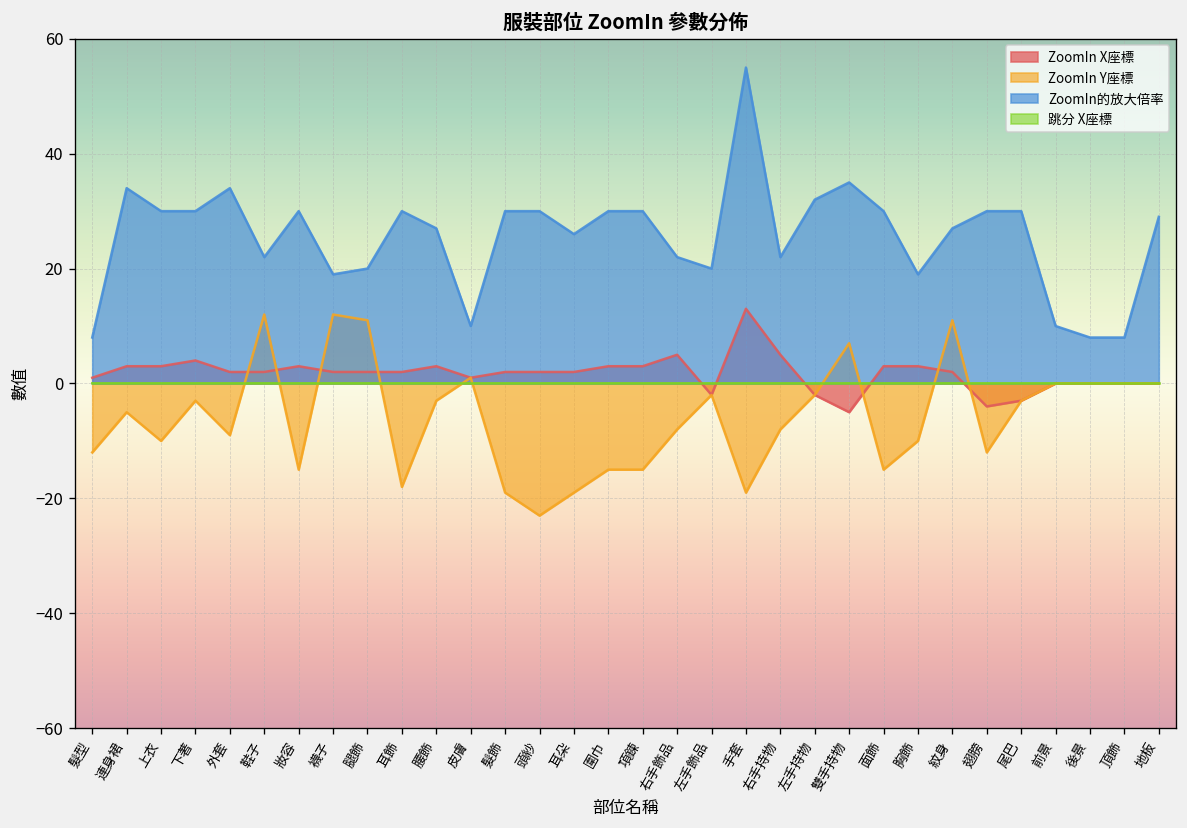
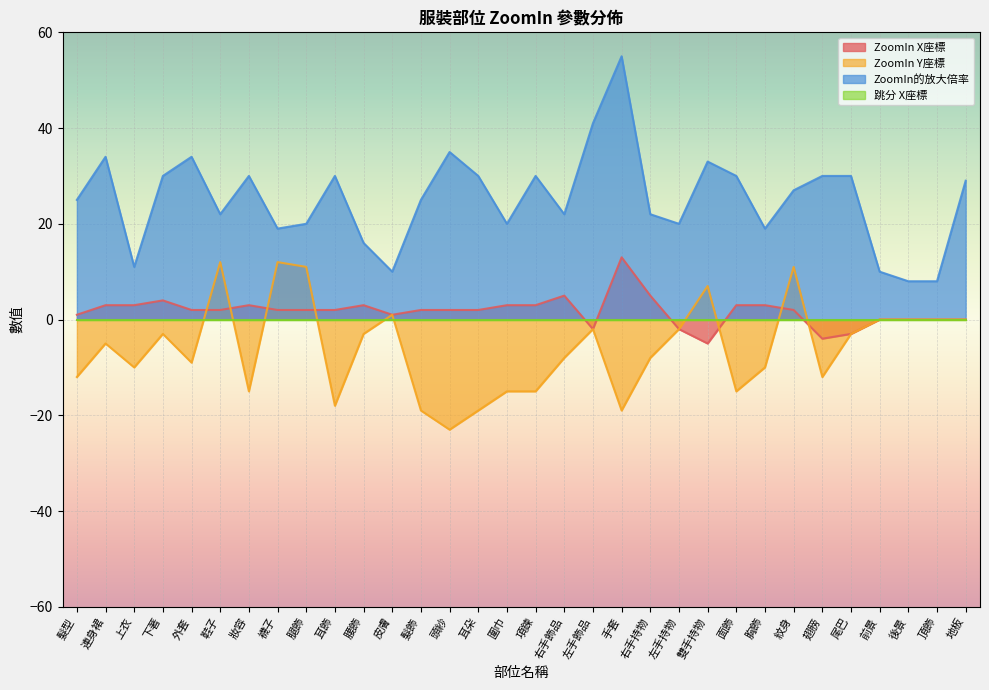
  {
    "ZoomIn的放大倍率": {
-     "髮型": 8,
+     "髮型": 25,
      "連身裙": 34,
-     "上衣": 30,
+     "上衣": 11,
      "下著": 30,
      "外套": 34,
      "鞋子": 22,
      "妝容": 30,
      "襪子": 19,
      "腿飾": 20,
      "耳飾": 30,
-     "腰飾": 27,
+     "腰飾": 16,
      "皮膚": 10,
-     "髮飾": 30,
-     "頭紗": 30,
-     "耳朵": 26,
-     "圍巾": 30,
+     "髮飾": 25,
+     "頭紗": 35,
+     "耳朵": 30,
+     "圍巾": 20,
      "項鍊": 30,
      "右手飾品": 22,
-     "左手飾品": 20,
+     "左手飾品": 41,
      "手套": 55,
      "右手持物": 22,
-     "左手持物": 32,
-     "雙手持物": 35,
+     "左手持物": 20,
+     "雙手持物": 33,
      "面飾": 30,
      "胸飾": 19,
      "紋身": 27,
      "翅膀": 30,
      "尾巴": 30,
      "前景": 10,
      "後景": 8,
      "頂飾": 8,
      "地板": 29
    },
    "跳分 X座標": {
      "鞋子": 0,
      "襪子": 0,
      "腿飾": 0,
      "皮膚": 0,
      "紋身": 0
    }
  }
